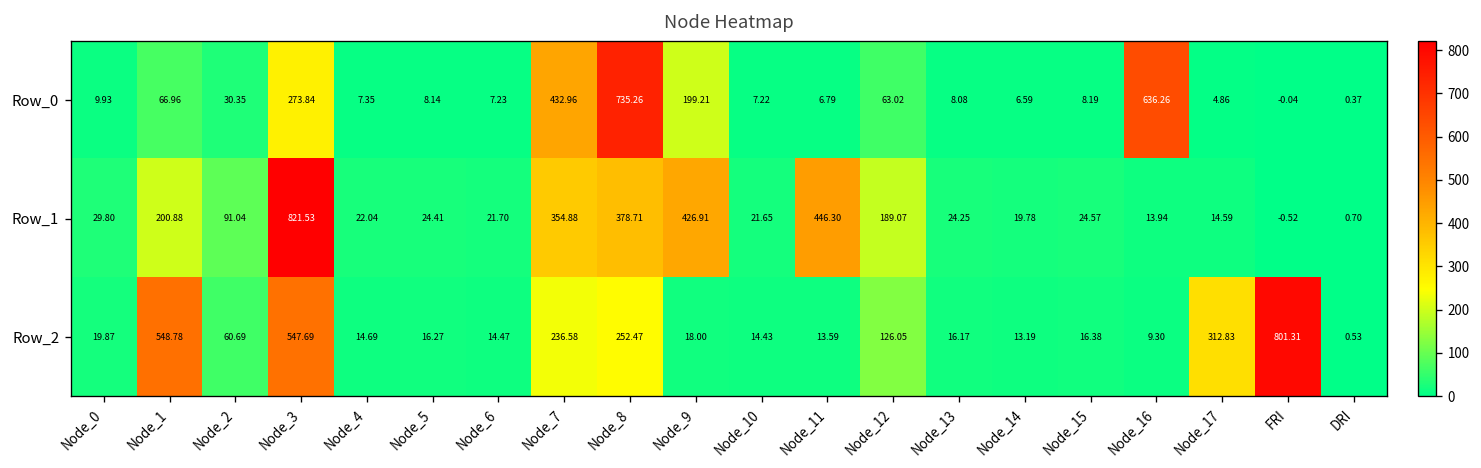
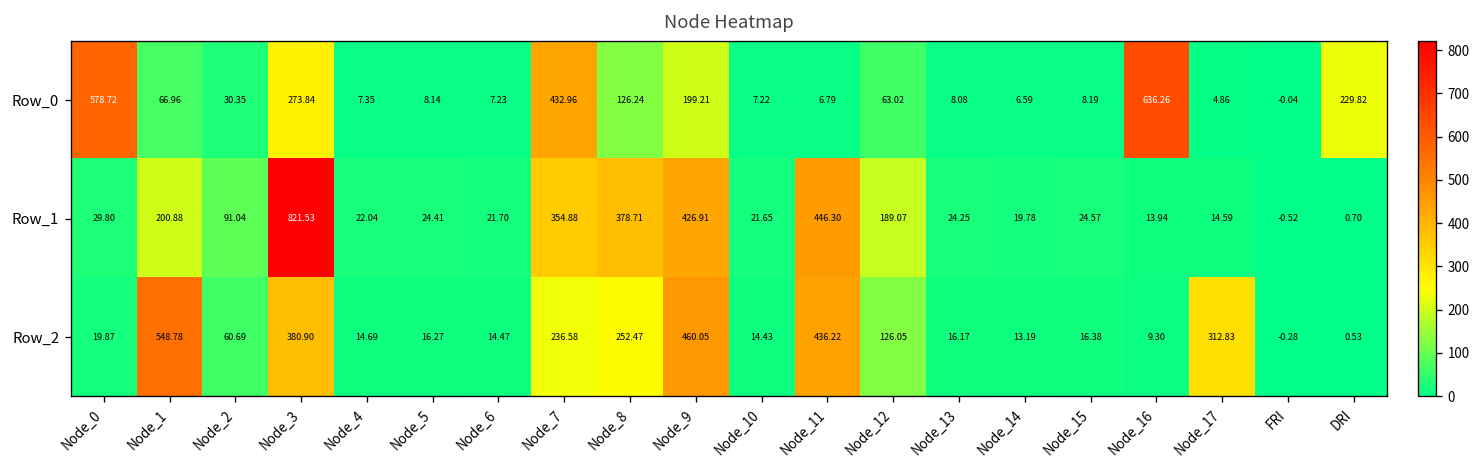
  {
    "Row_0": {
-     "Node_0": 9.93,
+     "Node_0": 578.72,
      "Node_1": 66.96,
      "Node_2": 30.35,
      "Node_3": 273.84,
      "Node_4": 7.35,
      "Node_5": 8.14,
      "Node_6": 7.23,
      "Node_7": 432.96,
-     "Node_8": 735.26,
+     "Node_8": 126.24,
      "Node_9": 199.21,
      "Node_10": 7.22,
      "Node_11": 6.79,
      "Node_12": 63.02,
      "Node_13": 8.08,
      "Node_14": 6.59,
      "Node_15": 8.19,
      "Node_16": 636.26,
      "Node_17": 4.86,
      "FRI": -0.04,
-     "DRI": 0.37
+     "DRI": 229.82
    },
    "Row_1": {
      "Node_0": 29.80,
      "Node_1": 200.88,
      "Node_2": 91.04,
      "Node_3": 821.53,
      "Node_4": 22.04,
      "Node_5": 24.41,
      "Node_6": 21.70,
      "Node_7": 354.88,
      "Node_8": 378.71,
      "Node_9": 426.91,
      "Node_10": 21.65,
      "Node_11": 446.30,
      "Node_12": 189.07,
      "Node_13": 24.25,
      "Node_14": 19.78,
      "Node_15": 24.57,
      "Node_16": 13.94,
      "Node_17": 14.59,
      "FRI": -0.52,
      "DRI": 0.70
    },
    "Row_2": {
      "Node_0": 19.87,
      "Node_1": 548.78,
      "Node_2": 60.69,
-     "Node_3": 547.69,
+     "Node_3": 380.90,
      "Node_4": 14.69,
      "Node_5": 16.27,
      "Node_6": 14.47,
      "Node_7": 236.58,
      "Node_8": 252.47,
-     "Node_9": 18.00,
+     "Node_9": 460.05,
      "Node_10": 14.43,
-     "Node_11": 13.59,
+     "Node_11": 436.22,
      "Node_12": 126.05,
      "Node_13": 16.17,
      "Node_14": 13.19,
      "Node_15": 16.38,
      "Node_16": 9.30,
      "Node_17": 312.83,
-     "FRI": 801.31,
+     "FRI": -0.28,
      "DRI": 0.53
    }
  }
